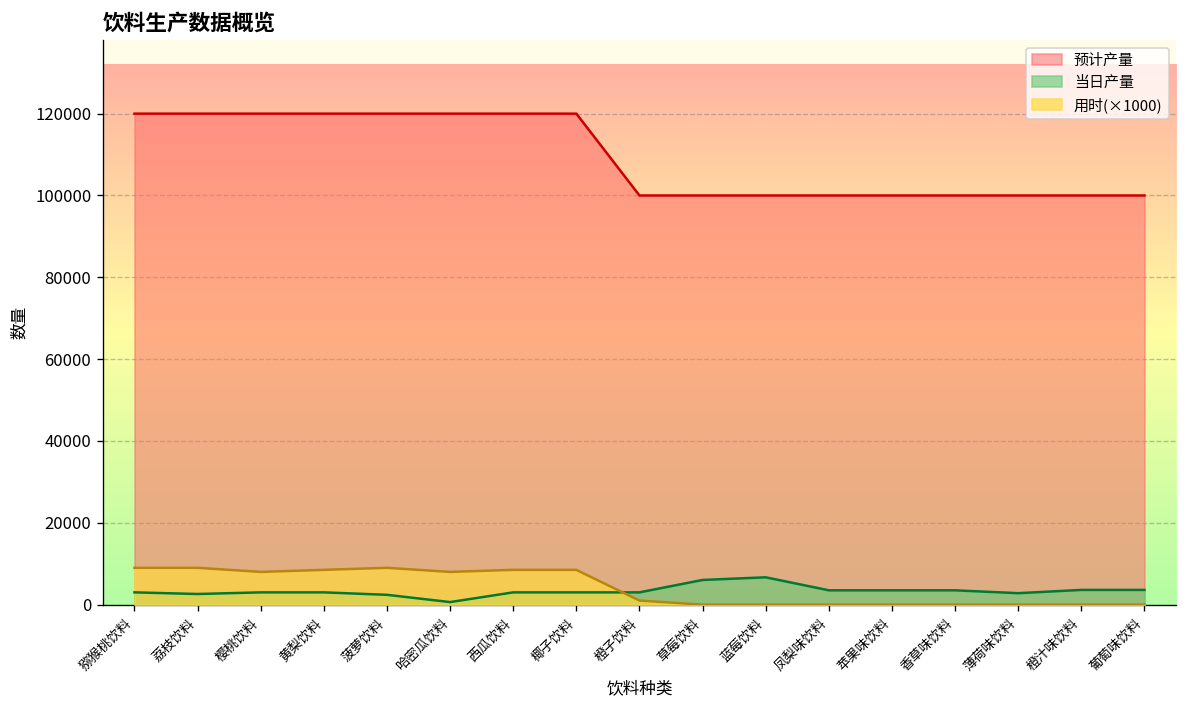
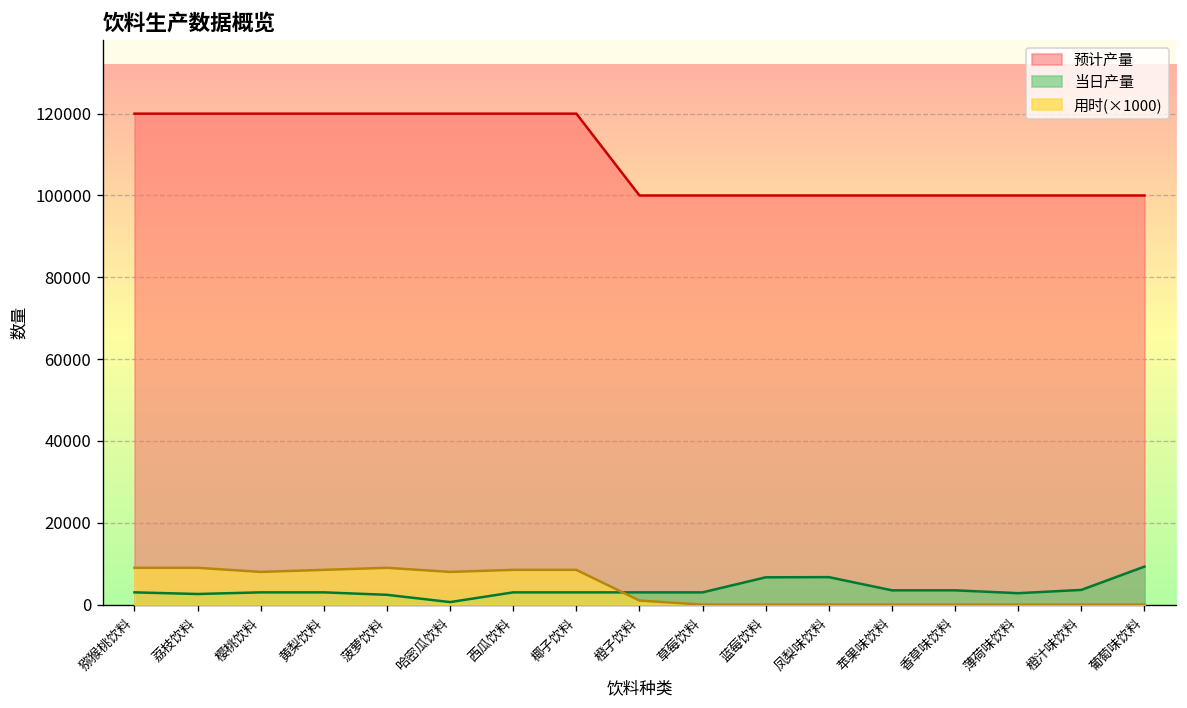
  {
    "预计产量": {
      "猕猴桃饮料": 120000,
      "荔枝饮料": 120000,
      "樱桃饮料": 120000,
      "黄梨饮料": 120000,
      "菠萝饮料": 120000,
      "哈密瓜饮料": 120000,
      "西瓜饮料": 120000,
      "椰子饮料": 120000,
      "橙子饮料": 100000,
      "草莓饮料": 100000,
      "蓝莓饮料": 100000,
      "凤梨味饮料": 100000,
      "苹果味饮料": 100000,
      "香草味饮料": 100000,
      "薄荷味饮料": 100000,
      "橙汁味饮料": 100000,
      "葡萄味饮料": 100000
    },
    "当日产量": {
      "猕猴桃饮料": 3000,
      "荔枝饮料": 3000,
      "樱桃饮料": 3000,
      "黄梨饮料": 3000,
      "菠萝饮料": 2000,
      "哈密瓜饮料": 1000,
      "西瓜饮料": 3000,
      "椰子饮料": 3000,
      "橙子饮料": 3000,
-     "草莓饮料": 6000,
+     "草莓饮料": 3000,
      "蓝莓饮料": 7000,
-     "凤梨味饮料": 4000,
+     "凤梨味饮料": 7000,
      "苹果味饮料": 4000,
      "香草味饮料": 4000,
      "薄荷味饮料": 3000,
      "橙汁味饮料": 4000,
-     "葡萄味饮料": 4000
+     "葡萄味饮料": 9000
    },
    "用时(×1000)": {
      "猕猴桃饮料": 9000,
      "荔枝饮料": 9000,
      "樱桃饮料": 8000,
      "黄梨饮料": 9000,
      "菠萝饮料": 9000,
      "哈密瓜饮料": 8000,
      "西瓜饮料": 9000,
      "椰子饮料": 9000,
      "橙子饮料": 1000,
      "草莓饮料": 0,
      "蓝莓饮料": 0,
      "凤梨味饮料": 0,
      "苹果味饮料": 0,
      "香草味饮料": 0,
      "薄荷味饮料": 0,
      "橙汁味饮料": 0,
      "葡萄味饮料": 0
    }
  }
